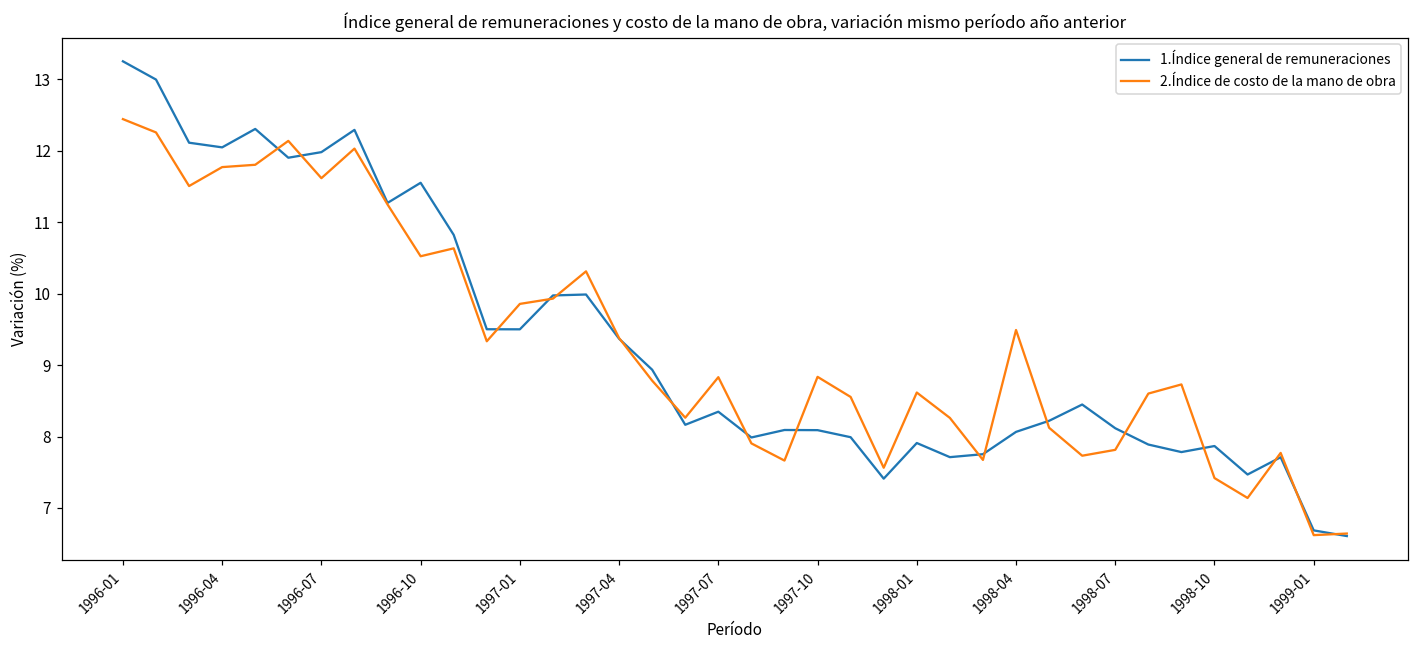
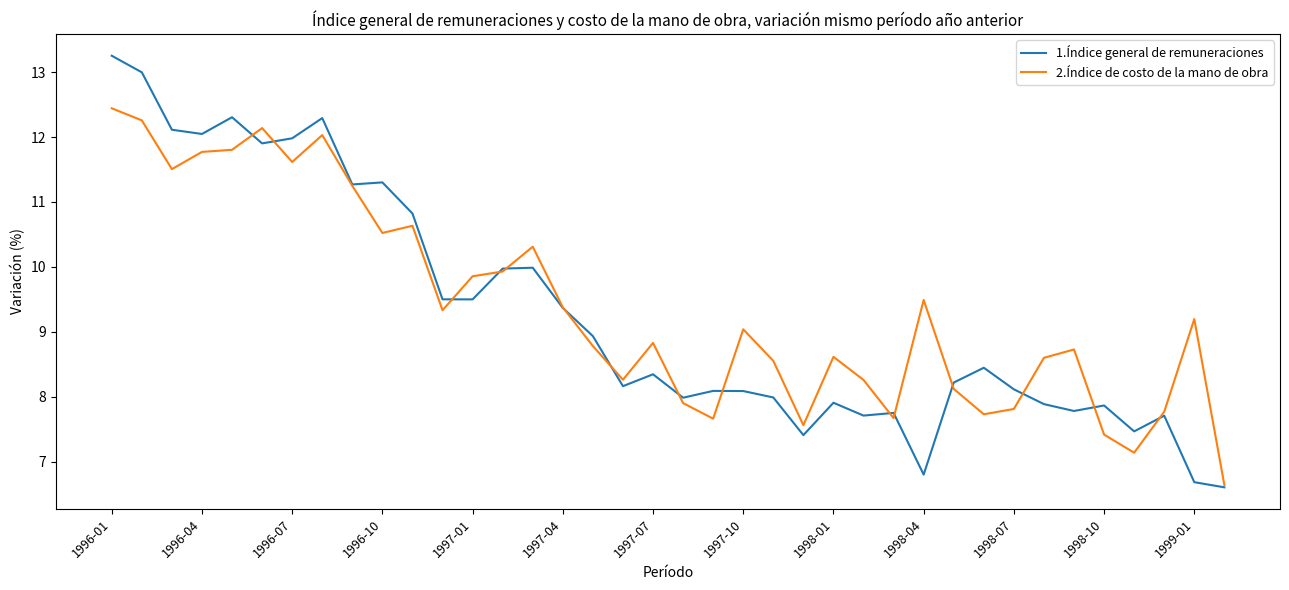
  {
    "1.Índice general de remuneraciones": {
      "1996-01": 13.3,
      "1996-04": 12.0,
      "1996-07": 12.0,
-     "1996-10": 11.6,
+     "1996-10": 11.3,
      "1997-01": 9.5,
      "1997-07": 8.3,
      "1997-10": 8.1,
      "1998-01": 7.9,
-     "1998-04": 8.1,
+     "1998-04": 6.8,
      "1998-07": 8.1,
      "1998-10": 7.9,
      "1999-01": 6.7
    },
    "2.Índice de costo de la mano de obra": {
      "1996-01": 12.4,
      "1996-04": 11.8,
      "1996-07": 11.6,
      "1996-10": 10.5,
      "1997-01": 9.9,
      "1997-07": 8.8,
-     "1997-10": 8.8,
+     "1997-10": 9.0,
      "1998-01": 8.6,
      "1998-04": 9.5,
      "1998-07": 7.8,
      "1998-10": 7.4,
-     "1999-01": 6.6
+     "1999-01": 9.2
    }
  }
